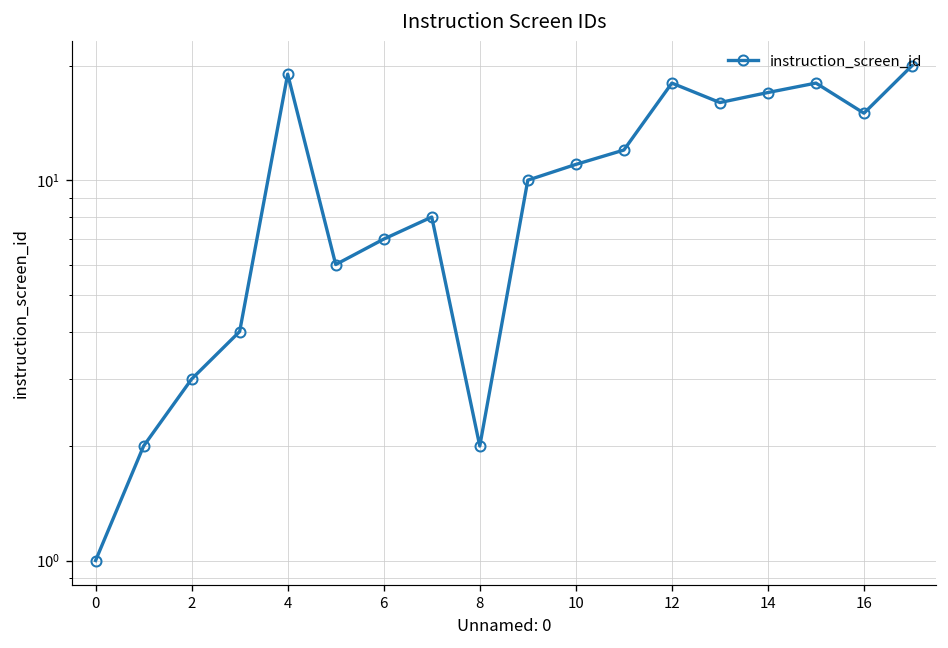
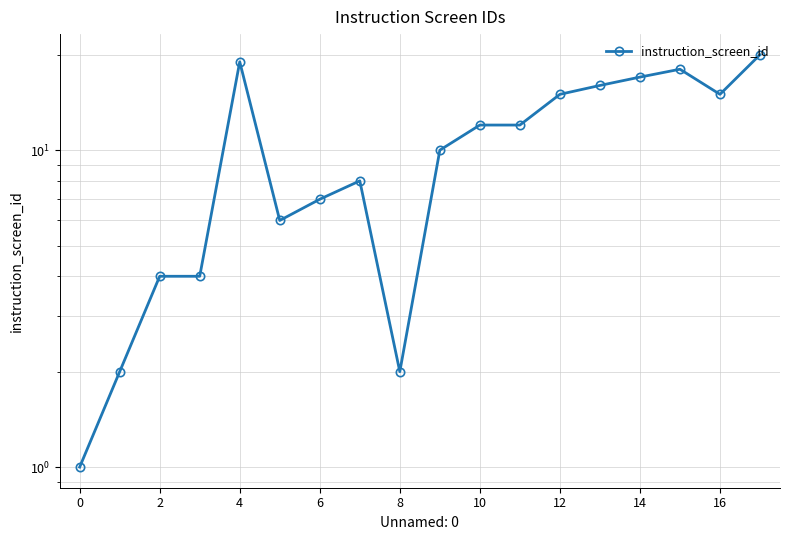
  {
    "0": 1,
-   "2": 3,
+   "2": 4,
    "4": 19,
    "6": 7,
    "8": 2,
-   "10": 11,
-   "12": 18,
+   "10": 12,
+   "12": 15,
    "14": 17,
    "16": 15
  }
